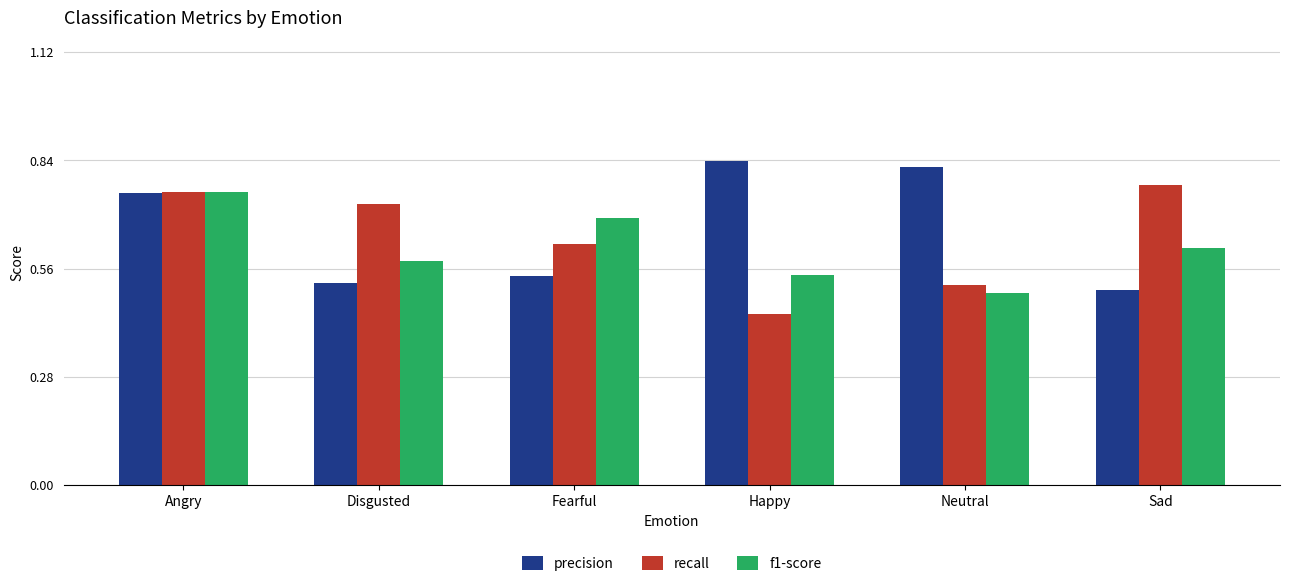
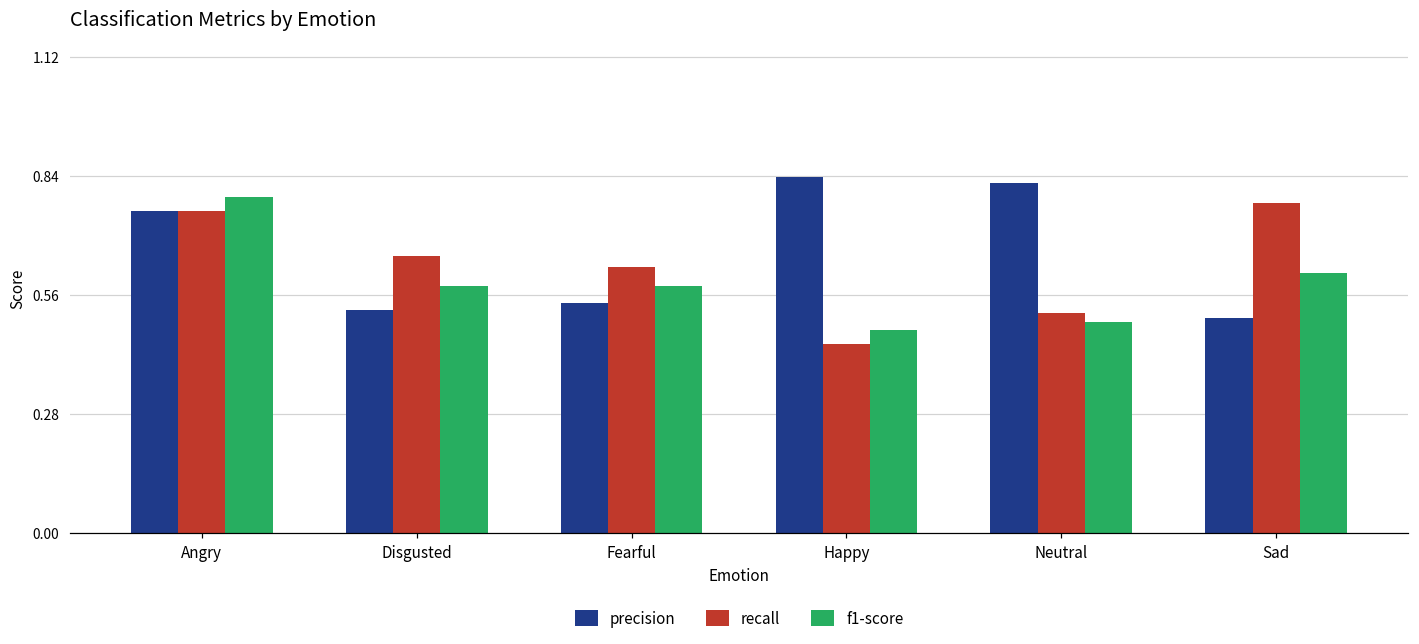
  {
    "precision": {
      "Angry": 0.76,
      "Disgusted": 0.52,
      "Fearful": 0.54,
      "Happy": 0.84,
      "Neutral": 0.82,
      "Sad": 0.51
    },
    "recall": {
      "Angry": 0.76,
-     "Disgusted": 0.73,
+     "Disgusted": 0.65,
      "Fearful": 0.62,
      "Happy": 0.44,
      "Neutral": 0.52,
      "Sad": 0.78
    },
    "f1-score": {
-     "Angry": 0.76,
+     "Angry": 0.79,
      "Disgusted": 0.58,
-     "Fearful": 0.69,
-     "Happy": 0.54,
+     "Fearful": 0.58,
+     "Happy": 0.48,
      "Neutral": 0.50,
      "Sad": 0.61
    }
  }
